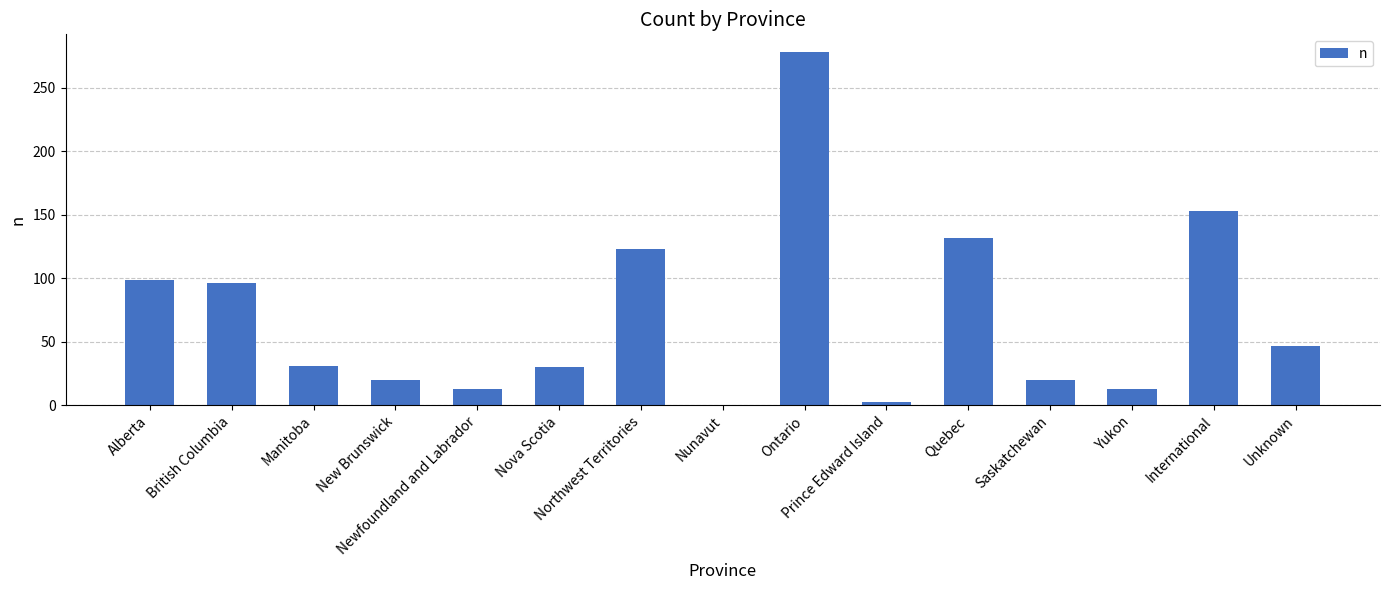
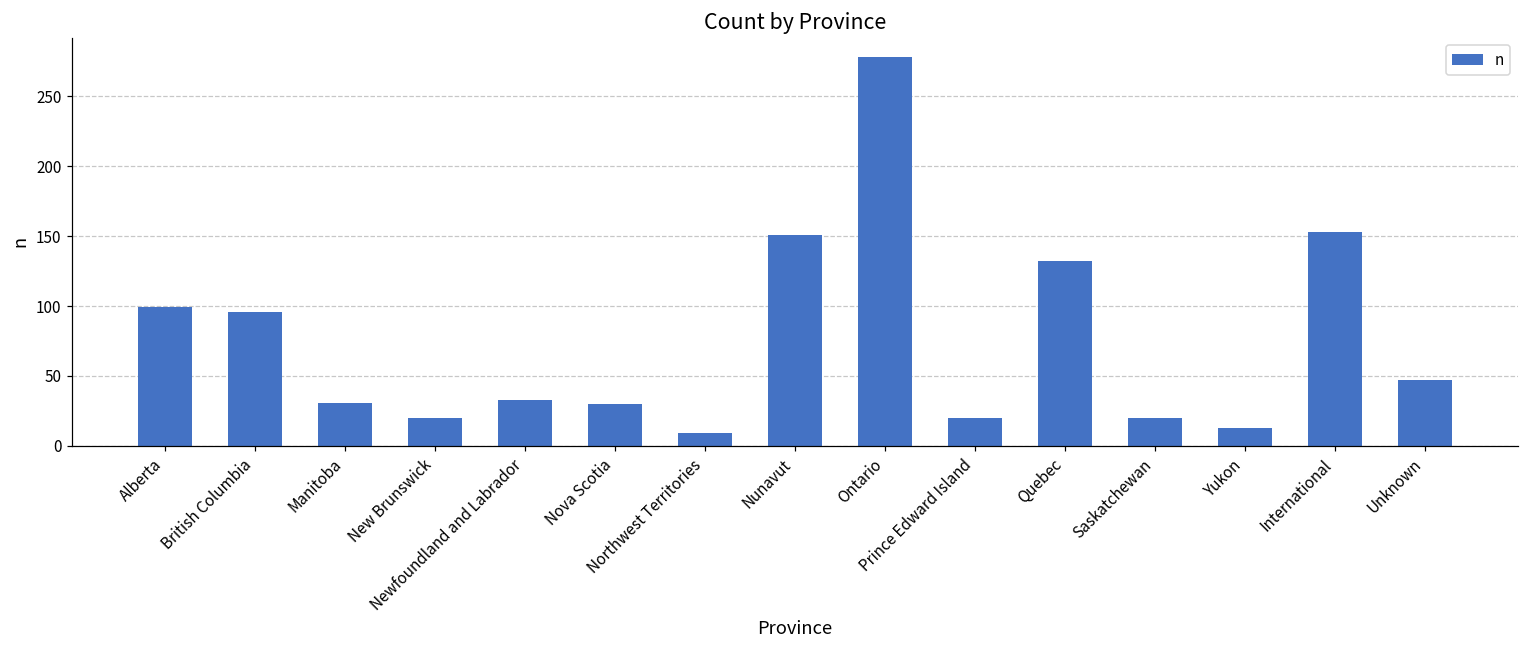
  {
    "Alberta": 99,
    "British Columbia": 96,
    "Manitoba": 31,
    "New Brunswick": 20,
-   "Newfoundland and Labrador": 13,
+   "Newfoundland and Labrador": 33,
    "Nova Scotia": 30,
-   "Northwest Territories": 123,
-   "Nunavut": 0,
+   "Northwest Territories": 9,
+   "Nunavut": 151,
    "Ontario": 278,
-   "Prince Edward Island": 3,
+   "Prince Edward Island": 20,
    "Quebec": 132,
    "Saskatchewan": 20,
    "Yukon": 13,
    "International": 153,
    "Unknown": 47
  }
